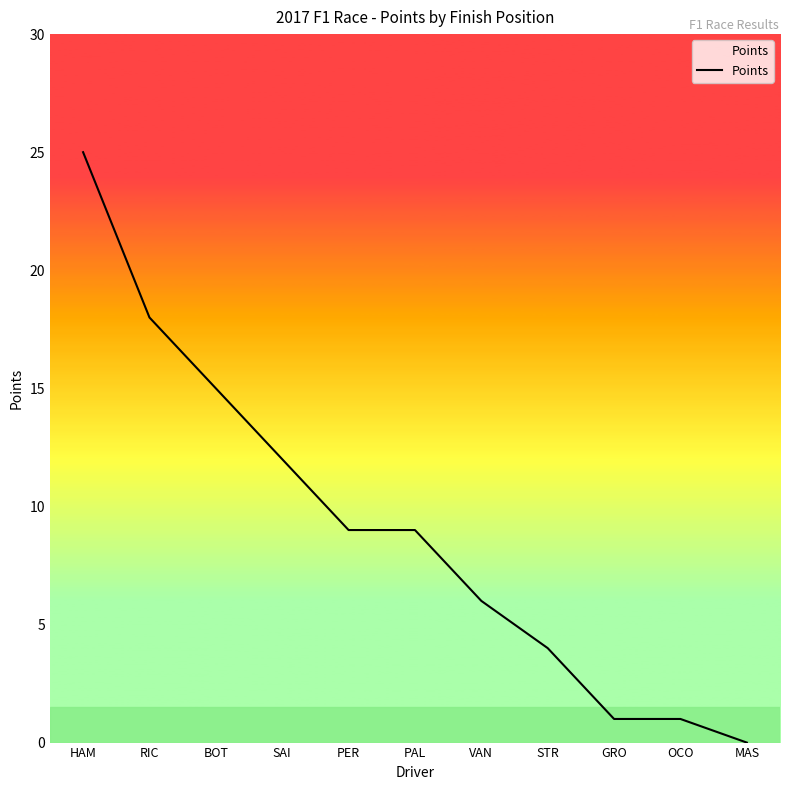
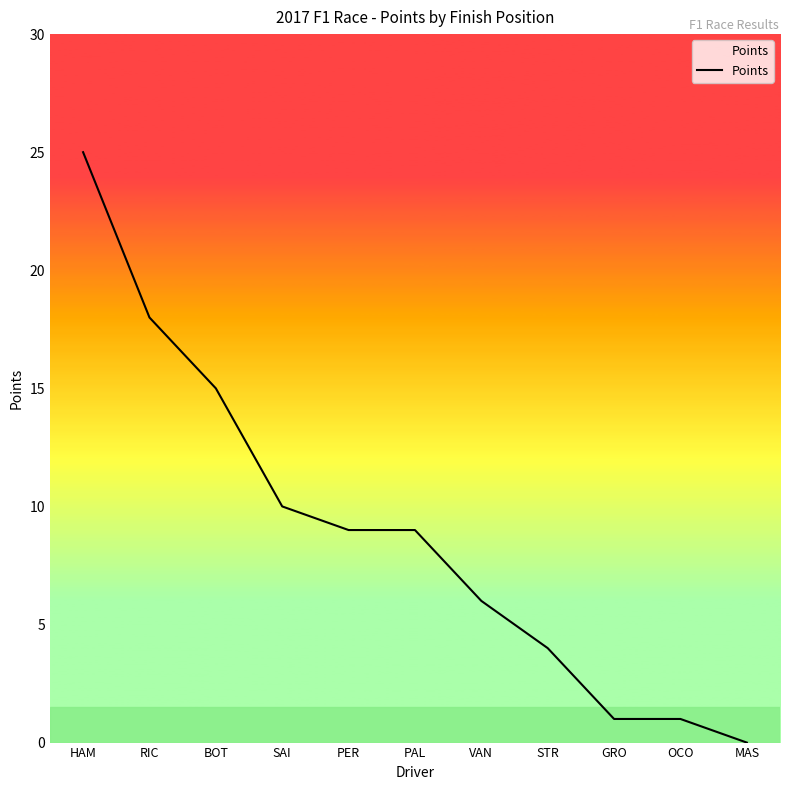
  {
    "HAM": 25,
    "RIC": 18,
    "BOT": 15,
-   "SAI": 12,
+   "SAI": 10,
    "PER": 9,
    "PAL": 9,
    "VAN": 6,
    "STR": 4
  }
